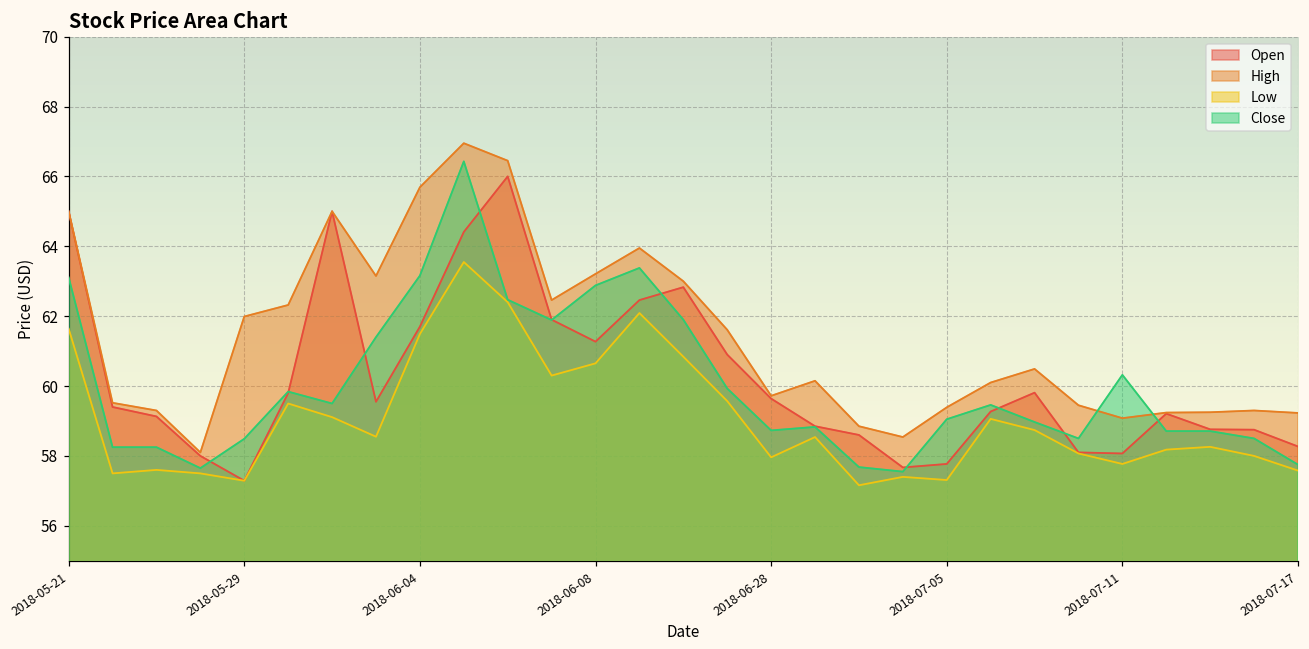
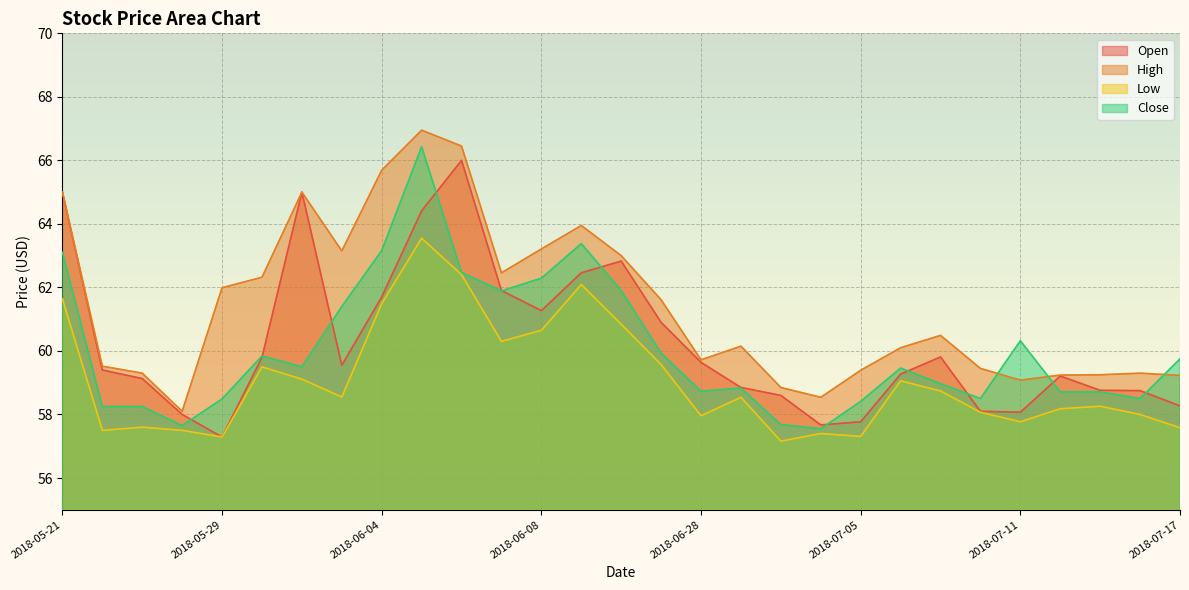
  {
    "Close": {
      "2018-05-21": 63.1,
      "2018-05-29": 58.5,
      "2018-06-04": 63.2,
-     "2018-06-08": 62.9,
+     "2018-06-08": 62.3,
      "2018-06-28": 58.7,
-     "2018-07-05": 59.1,
+     "2018-07-05": 58.4,
      "2018-07-11": 60.3,
-     "2018-07-17": 57.8
+     "2018-07-17": 59.8
    }
  }
